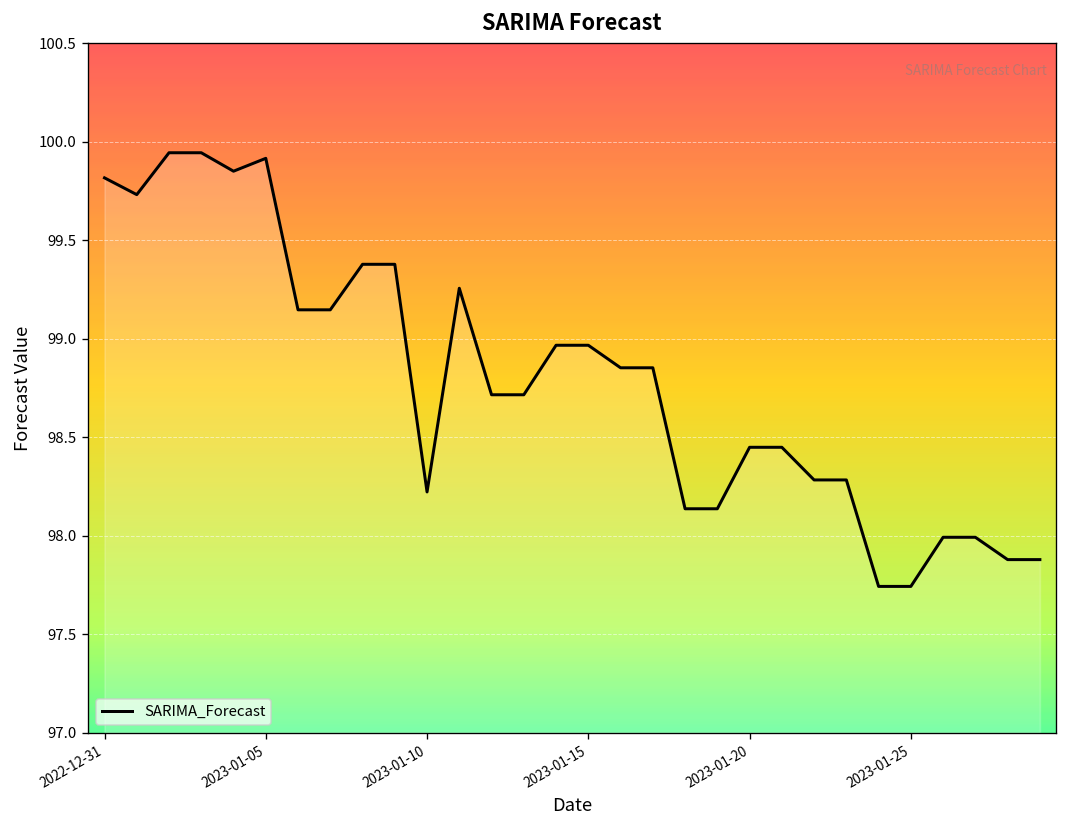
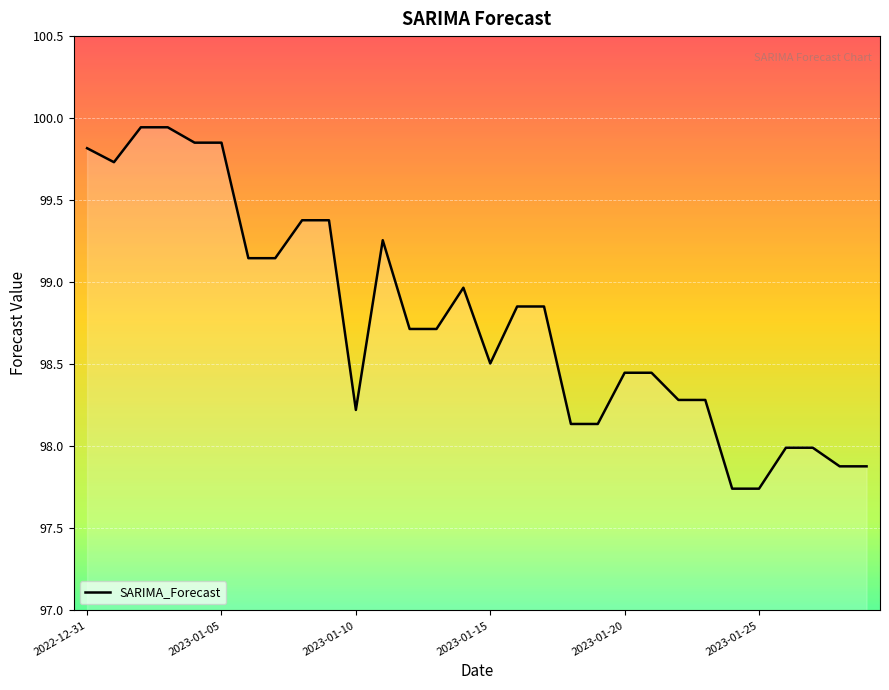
  {
    "2022-12-31": 99.82,
-   "2023-01-05": 99.92,
+   "2023-01-05": 99.85,
    "2023-01-10": 98.22,
-   "2023-01-15": 98.97,
+   "2023-01-15": 98.50,
    "2023-01-20": 98.45,
    "2023-01-25": 97.74
  }
